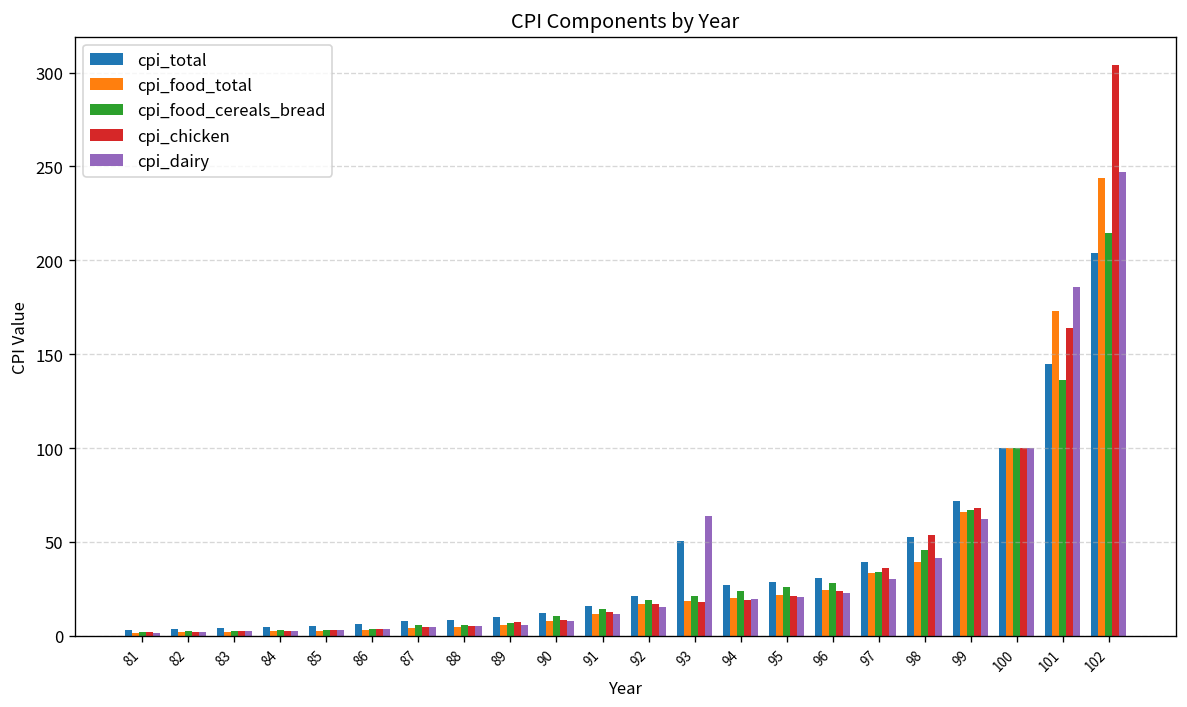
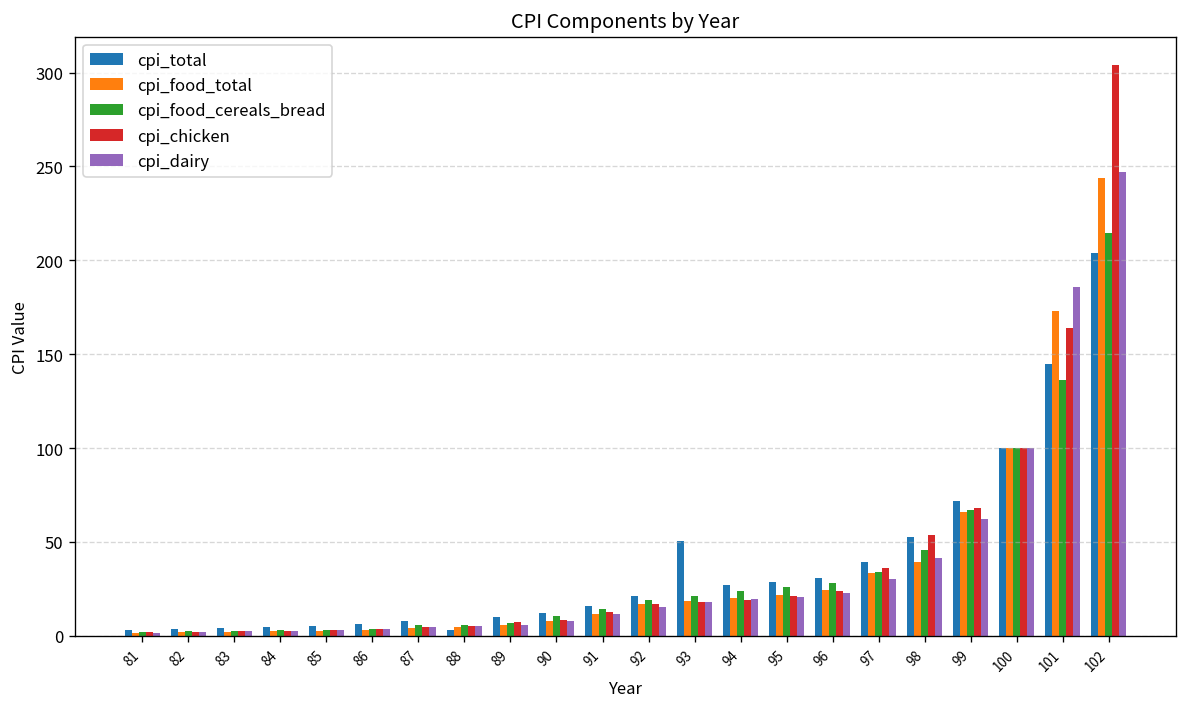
  {
    "cpi_total": {
      "81": 3,
      "82": 4,
      "83": 4,
      "84": 5,
      "85": 5,
      "86": 6,
      "87": 8,
-     "88": 9,
+     "88": 3,
      "89": 10,
      "90": 12,
      "91": 16,
      "92": 21,
      "93": 50,
      "94": 27,
      "95": 29,
      "96": 31,
      "97": 39,
      "98": 53,
      "99": 72,
      "100": 100,
      "101": 145,
      "102": 204
    },
    "cpi_food_total": {
      "82": 2,
      "83": 2,
      "84": 2,
      "85": 3,
      "86": 3,
      "87": 4,
      "88": 5,
      "89": 6,
      "90": 8,
      "91": 12,
      "92": 17,
      "93": 18,
      "94": 20,
      "95": 22,
      "96": 24,
      "97": 33,
      "98": 39,
      "99": 66,
      "100": 100,
      "101": 173,
      "102": 244
    },
    "cpi_food_cereals_bread": {
      "81": 2,
      "82": 2,
      "83": 3,
      "84": 3,
      "85": 3,
      "86": 4,
      "87": 6,
      "88": 6,
      "89": 7,
      "90": 11,
      "91": 14,
      "92": 19,
      "93": 21,
      "94": 24,
      "95": 26,
      "96": 28,
      "97": 34,
      "98": 46,
      "99": 67,
      "100": 100,
      "101": 136,
      "102": 215
    },
    "cpi_chicken": {
      "81": 2,
      "82": 2,
      "83": 2,
      "84": 3,
      "85": 3,
      "86": 3,
      "87": 4,
      "88": 5,
      "89": 7,
      "90": 8,
      "91": 13,
      "92": 17,
      "93": 18,
      "94": 19,
      "95": 21,
      "96": 24,
      "97": 36,
      "98": 54,
      "99": 68,
      "100": 100,
      "101": 164,
      "102": 304
    },
    "cpi_dairy": {
      "81": 2,
      "82": 2,
      "83": 2,
      "84": 3,
      "85": 3,
      "86": 4,
      "87": 5,
      "88": 5,
      "89": 6,
      "90": 8,
      "91": 12,
      "92": 16,
-     "93": 64,
+     "93": 18,
      "94": 19,
      "95": 20,
      "96": 23,
      "97": 30,
      "98": 42,
      "99": 62,
      "100": 100,
      "101": 186,
      "102": 247
    }
  }
